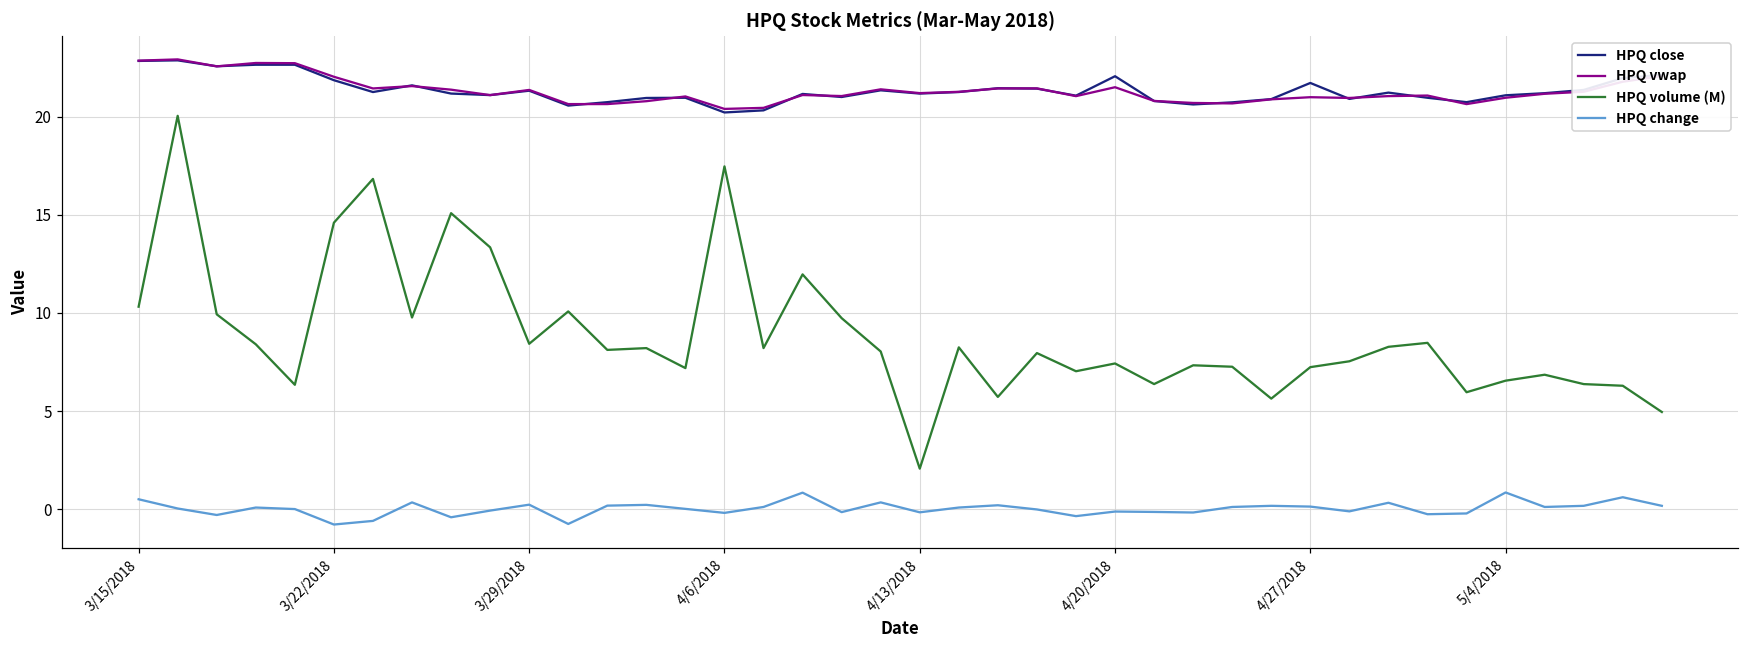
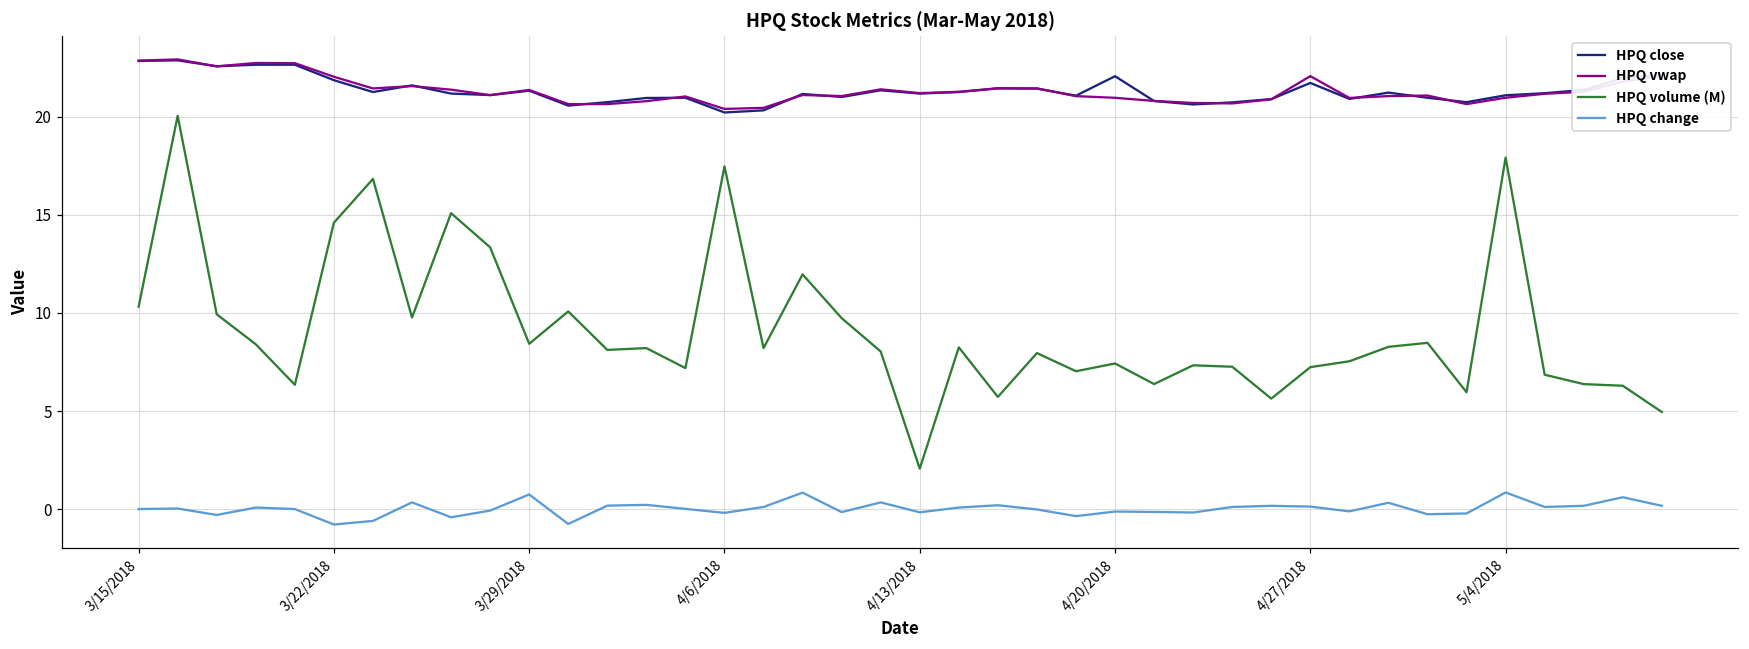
  {
    "HPQ close": {
      "3/22/2018": 21.9,
      "4/6/2018": 20.2,
      "4/20/2018": 22.1,
      "4/27/2018": 21.7
    },
    "HPQ vwap": {
      "3/22/2018": 22.0,
      "4/6/2018": 20.4,
-     "4/20/2018": 21.5,
-     "4/27/2018": 21.0
+     "4/20/2018": 21.0,
+     "4/27/2018": 22.1
    },
    "HPQ volume (M)": {
      "3/15/2018": 10.3,
      "3/22/2018": 14.6,
      "3/29/2018": 8.4,
      "4/6/2018": 17.5,
      "4/13/2018": 2.1,
      "4/20/2018": 7.4,
      "4/27/2018": 7.2,
-     "5/4/2018": 6.5
+     "5/4/2018": 17.9
    },
    "HPQ change": {
-     "3/15/2018": 0.5,
+     "3/15/2018": 0.0,
      "3/22/2018": -0.8,
-     "3/29/2018": 0.2,
+     "3/29/2018": 0.7,
      "4/6/2018": -0.2,
      "4/13/2018": -0.2,
      "4/20/2018": -0.1,
      "4/27/2018": 0.1,
      "5/4/2018": 0.8
    }
  }
